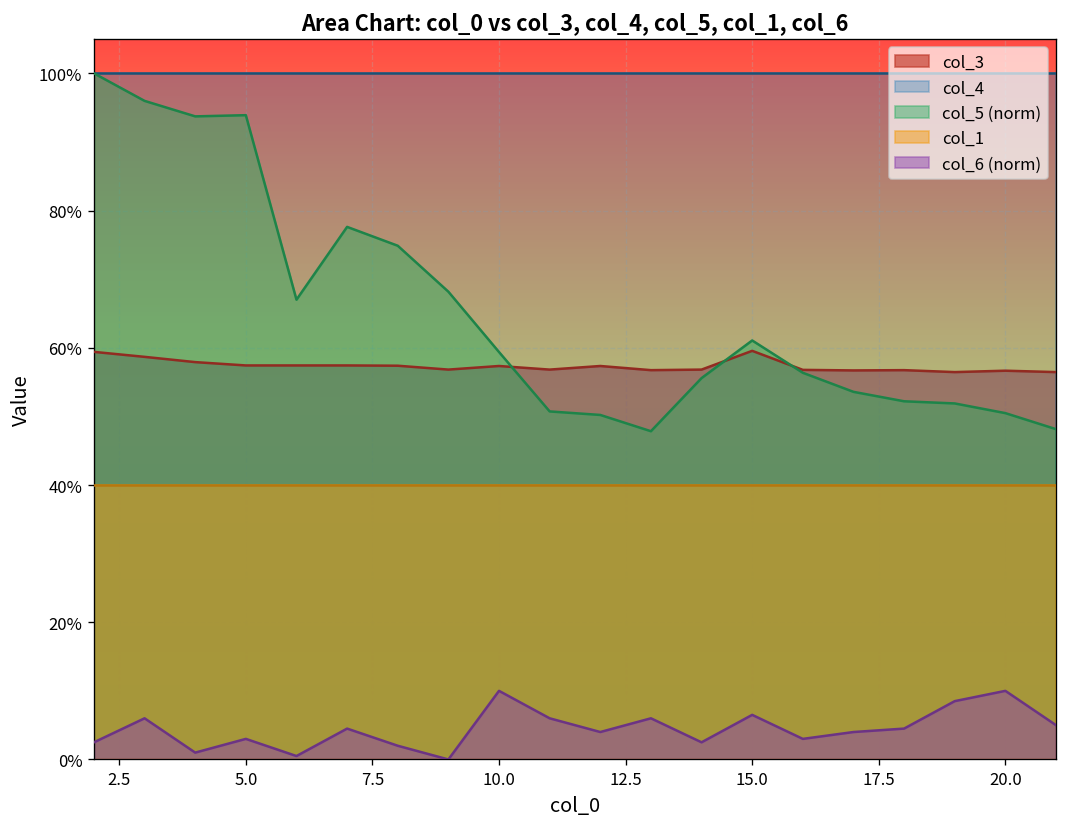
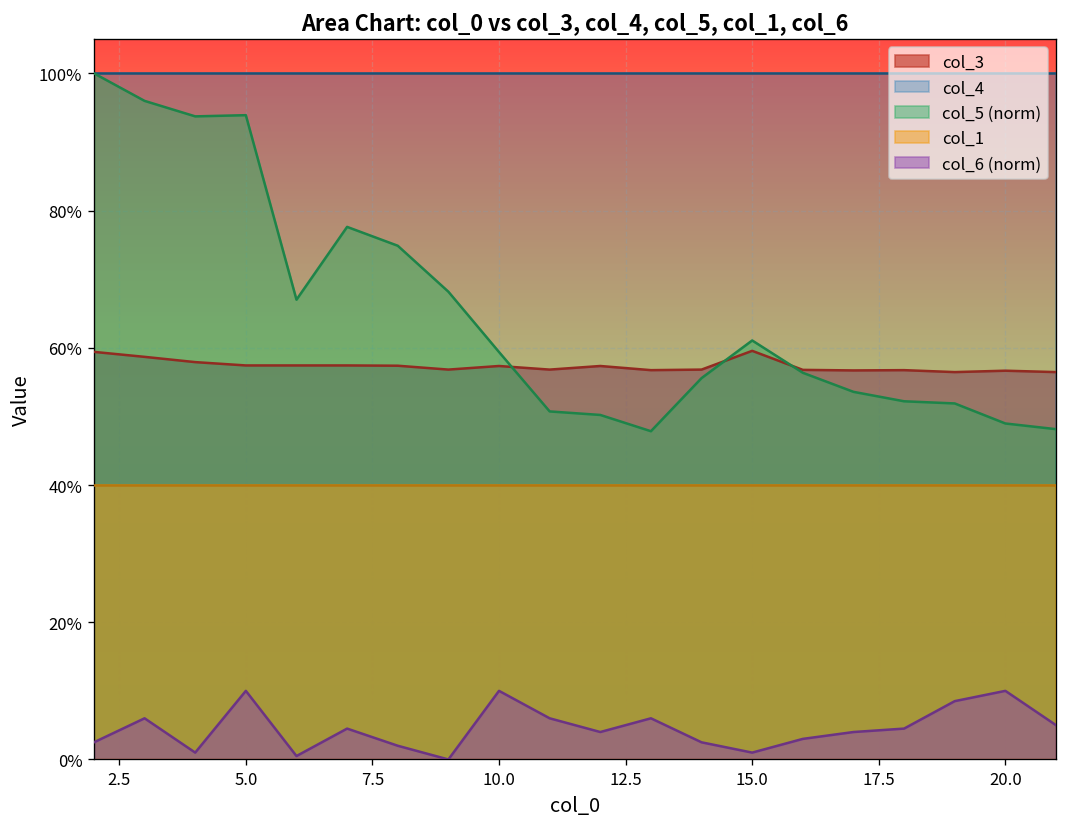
  {
    "col_3": {
      "5.0": "57%",
      "10.0": "57%",
      "15.0": "60%",
      "20.0": "57%"
    },
    "col_4": {
      "5.0": "100%",
      "10.0": "100%",
      "15.0": "100%"
    },
    "col_5 (norm)": {
      "5.0": "94%",
      "10.0": "59%",
      "15.0": "61%",
-     "20.0": "50%"
+     "20.0": "49%"
    },
    "col_1": {
      "5.0": "40%",
      "10.0": "40%",
      "15.0": "40%",
      "20.0": "40%"
    },
    "col_6 (norm)": {
-     "5.0": "3%",
+     "5.0": "10%",
      "10.0": "10%",
-     "15.0": "6%",
+     "15.0": "1%",
      "20.0": "10%"
    }
  }
